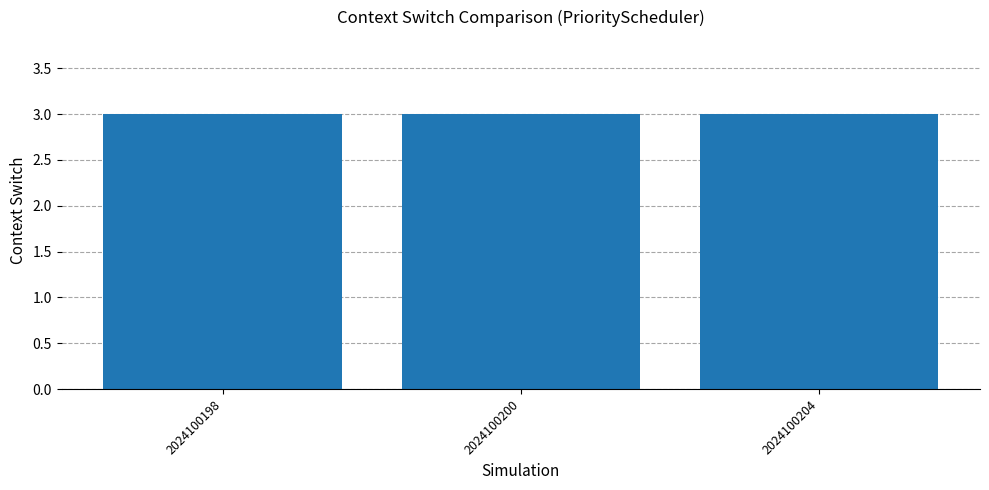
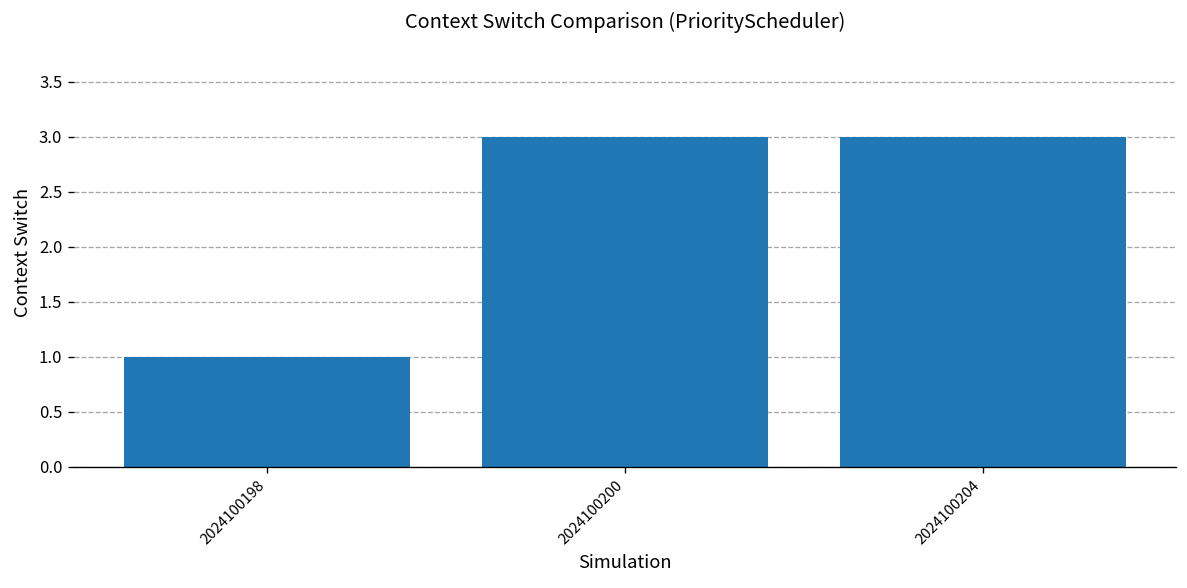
  {
-   "2024100198": 3,
+   "2024100198": 1,
    "2024100200": 3,
    "2024100204": 3
  }
